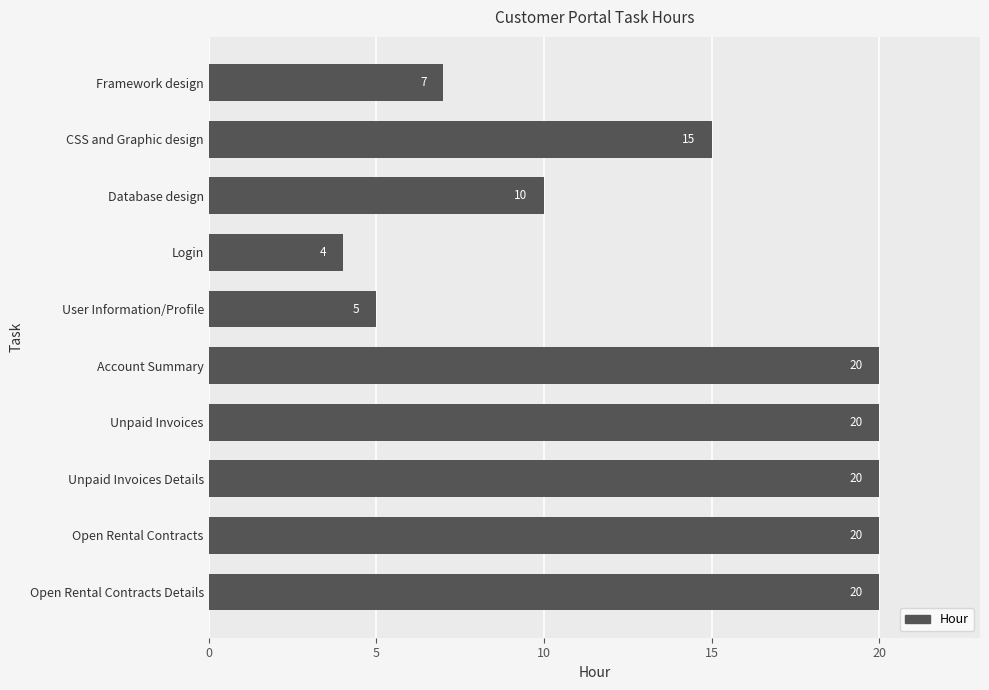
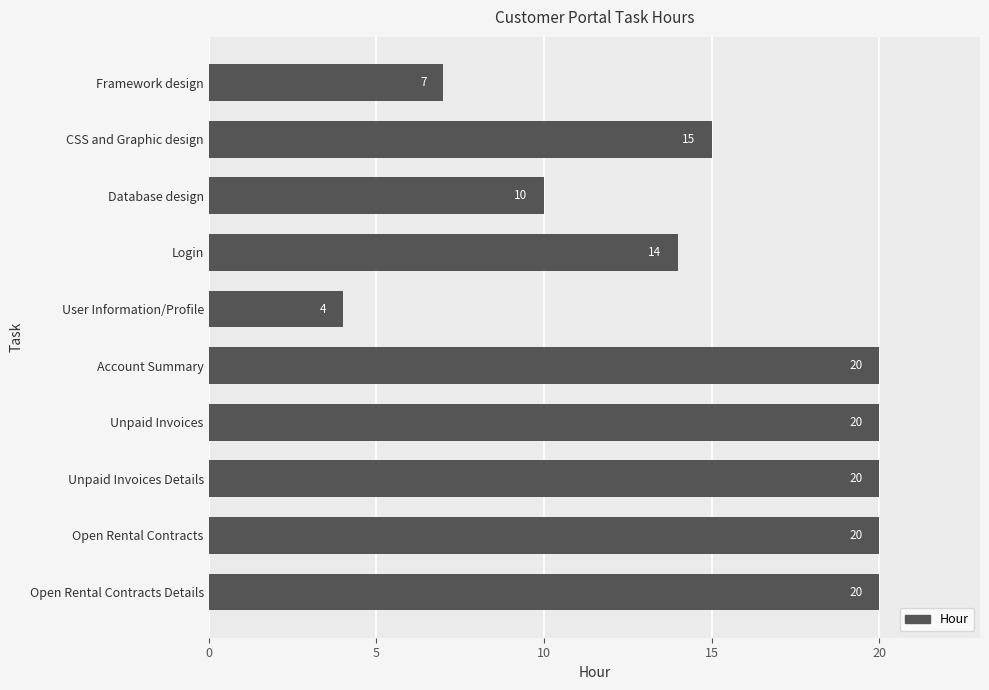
  {
    "Framework design": 7,
    "CSS and Graphic design": 15,
    "Database design": 10,
-   "Login": 4,
-   "User Information/Profile": 5,
+   "Login": 14,
+   "User Information/Profile": 4,
    "Account Summary": 20,
    "Unpaid Invoices": 20,
    "Unpaid Invoices Details": 20,
    "Open Rental Contracts": 20,
    "Open Rental Contracts Details": 20
  }
